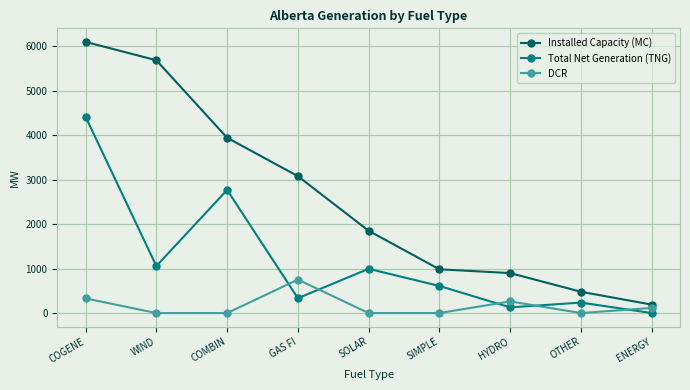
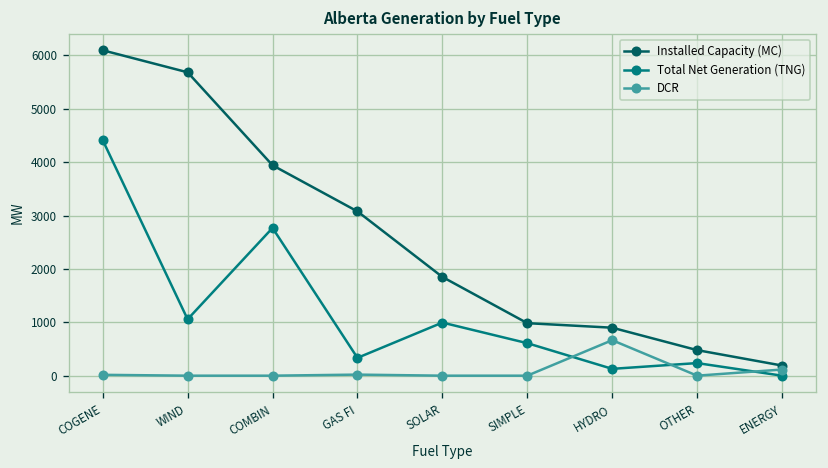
  {
    "DCR": {
-     "COGENE": 300,
+     "COGENE": 0,
      "WIND": 0,
      "COMBIN": 0,
-     "GAS FI": 800,
+     "GAS FI": 0,
      "SOLAR": 0,
      "SIMPLE": 0,
-     "HYDRO": 300,
+     "HYDRO": 700,
      "OTHER": 0,
      "ENERGY": 100
    }
  }
